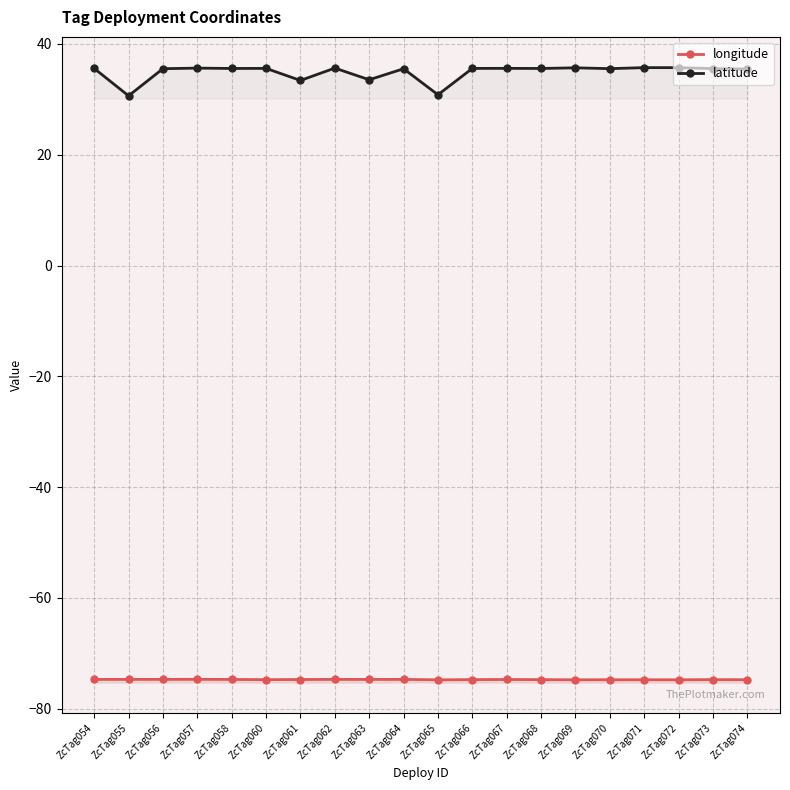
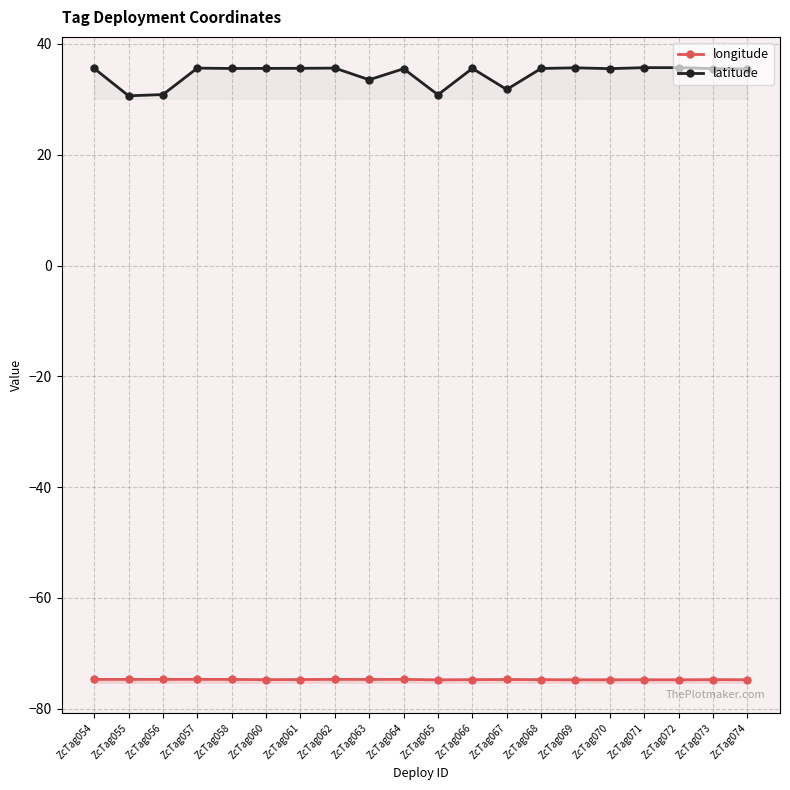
  {
    "longitude": {
      "ZcTag054": -75,
      "ZcTag055": -75,
      "ZcTag056": -75,
      "ZcTag057": -75,
      "ZcTag058": -75,
      "ZcTag060": -75,
      "ZcTag061": -75,
      "ZcTag062": -75,
      "ZcTag063": -75,
      "ZcTag064": -75,
      "ZcTag065": -75,
      "ZcTag066": -75,
      "ZcTag067": -75,
      "ZcTag068": -75,
      "ZcTag069": -75,
      "ZcTag070": -75,
      "ZcTag071": -75,
      "ZcTag072": -75,
      "ZcTag073": -75,
      "ZcTag074": -75
    },
    "latitude": {
      "ZcTag054": 36,
      "ZcTag055": 31,
-     "ZcTag056": 36,
+     "ZcTag056": 31,
      "ZcTag057": 36,
      "ZcTag058": 36,
      "ZcTag060": 36,
-     "ZcTag061": 33,
+     "ZcTag061": 36,
      "ZcTag062": 36,
      "ZcTag063": 34,
      "ZcTag064": 36,
      "ZcTag065": 31,
      "ZcTag066": 36,
-     "ZcTag067": 36,
+     "ZcTag067": 32,
      "ZcTag068": 36,
      "ZcTag069": 36,
      "ZcTag070": 36,
      "ZcTag071": 36
    }
  }
